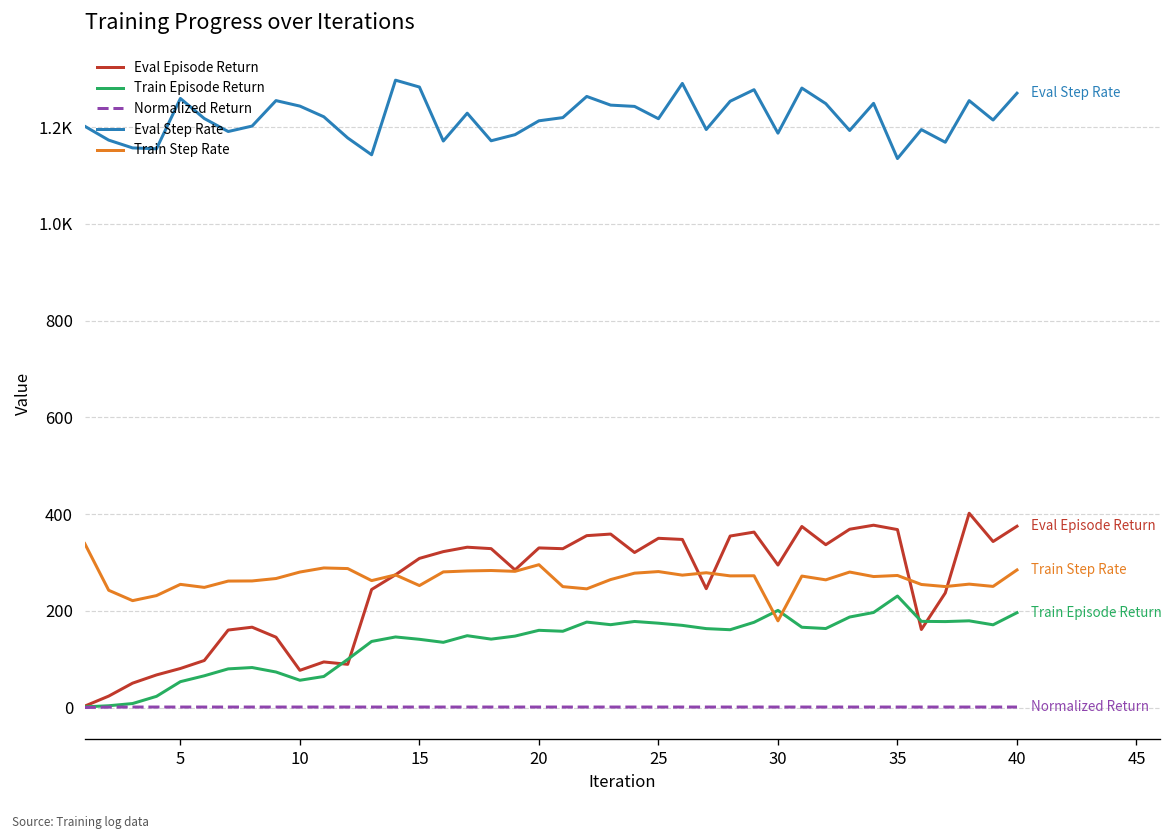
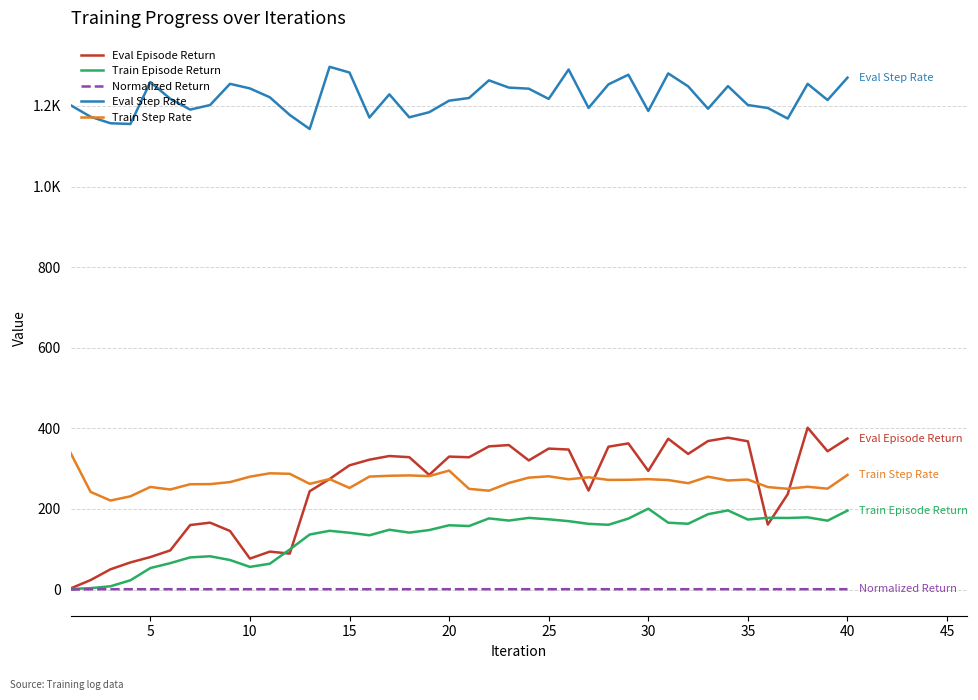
  {
    "Eval Episode Return": {
      "5": 80,
      "10": 80,
      "15": 310,
      "20": 330,
      "25": 350,
      "30": 290,
      "35": 370,
      "40": 370
    },
    "Train Episode Return": {
      "5": 50,
      "10": 60,
      "15": 140,
      "20": 160,
      "25": 170,
      "30": 200,
-     "35": 230,
+     "35": 170,
      "40": 200
    },
    "Normalized Return": {
      "5": 0,
      "10": 0,
      "15": 0,
      "20": 0,
      "25": 0,
      "30": 0,
      "35": 0,
      "40": 0
    },
    "Eval Step Rate": {
      "5": 1260,
      "10": 1240,
      "15": 1280,
      "20": 1210,
      "25": 1220,
      "30": 1190,
-     "35": 1130,
+     "35": 1200,
      "40": 1270
    },
    "Train Step Rate": {
      "5": 250,
      "10": 280,
      "15": 250,
      "20": 300,
      "25": 280,
-     "30": 180,
+     "30": 270,
      "35": 270,
      "40": 280
    }
  }
